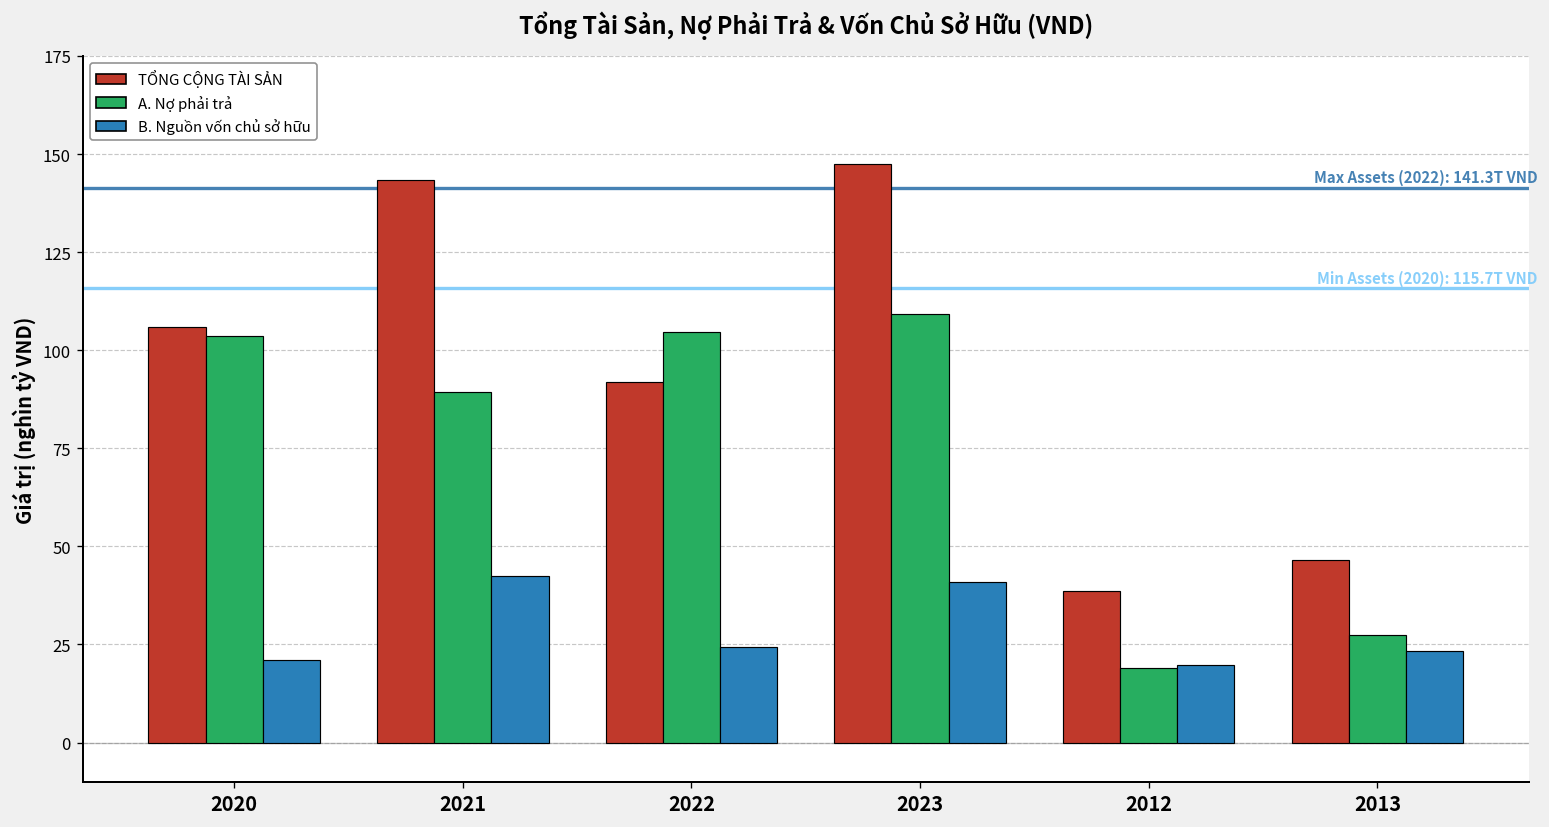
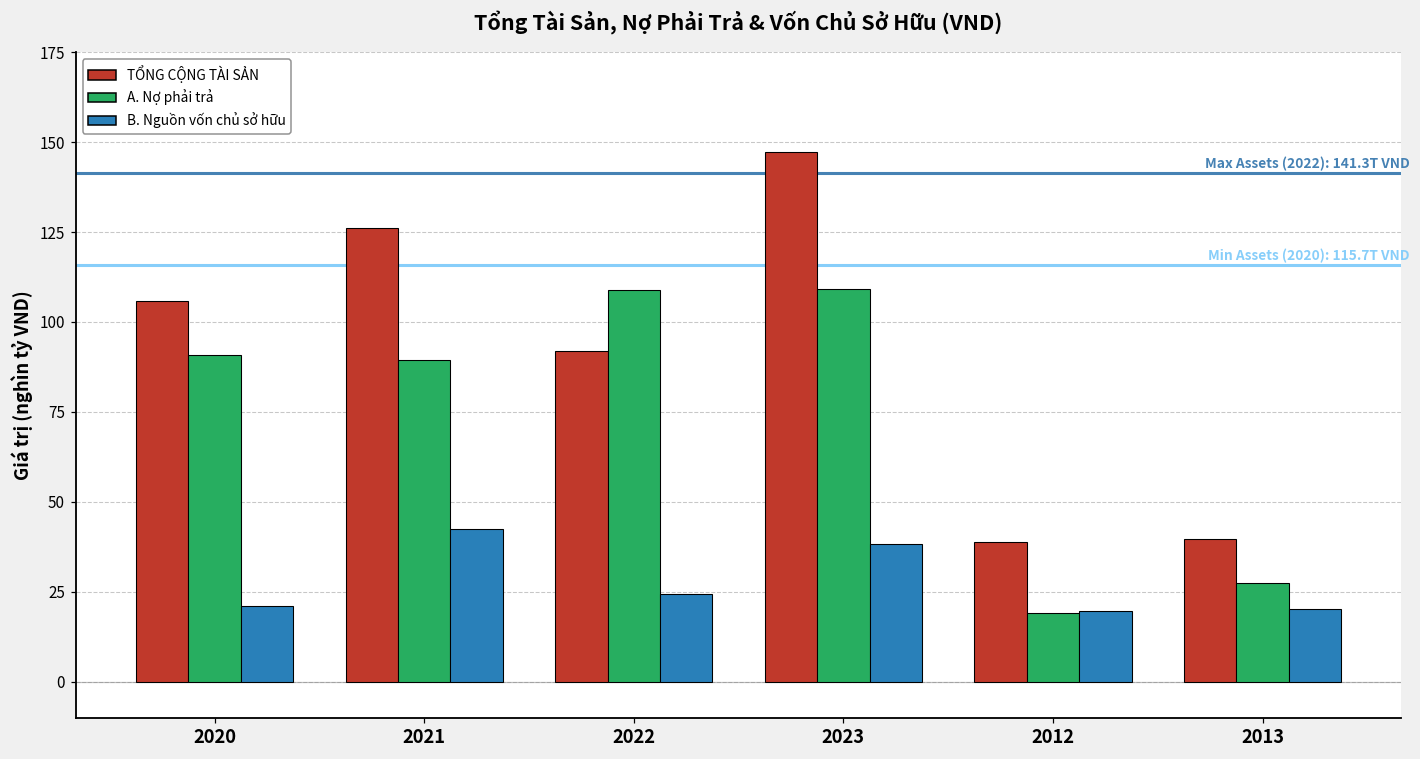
  {
    "TỔNG CỘNG TÀI SẢN": {
      "2020": 106,
-     "2021": 143,
+     "2021": 126,
      "2022": 92,
      "2023": 147,
      "2012": 39,
-     "2013": 47
+     "2013": 40
    },
    "A. Nợ phải trả": {
-     "2020": 104,
+     "2020": 91,
      "2021": 89,
-     "2022": 105,
+     "2022": 109,
      "2023": 109,
      "2012": 19,
      "2013": 27
    },
    "B. Nguồn vốn chủ sở hữu": {
      "2020": 21,
      "2021": 42,
      "2022": 24,
-     "2023": 41,
+     "2023": 38,
      "2012": 20,
-     "2013": 23
+     "2013": 20
    }
  }
